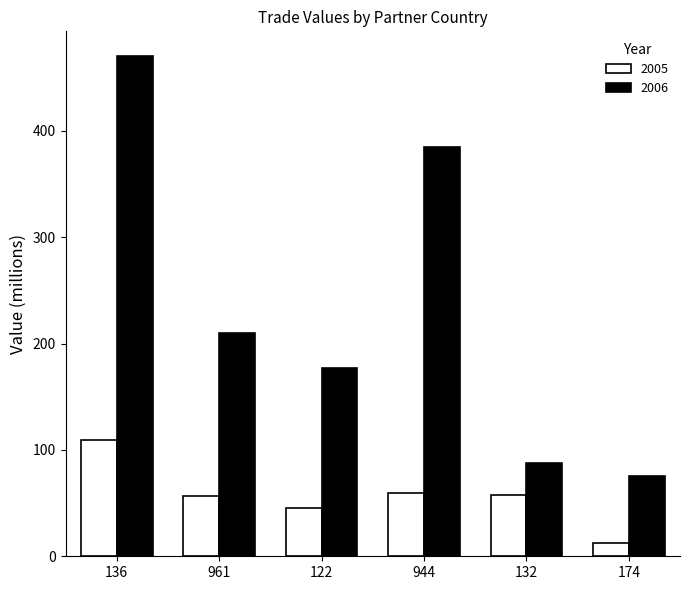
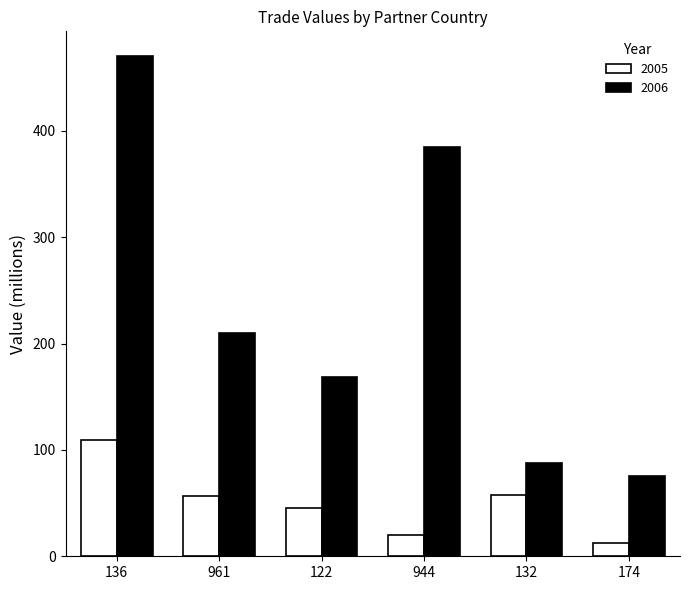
  {
    "2005": {
      "136": 109,
      "961": 57,
      "122": 46,
-     "944": 59,
+     "944": 20,
      "132": 58,
      "174": 13
    },
    "2006": {
      "136": 470,
      "961": 210,
-     "122": 177,
+     "122": 168,
      "944": 385,
      "132": 88,
      "174": 75
    }
  }
